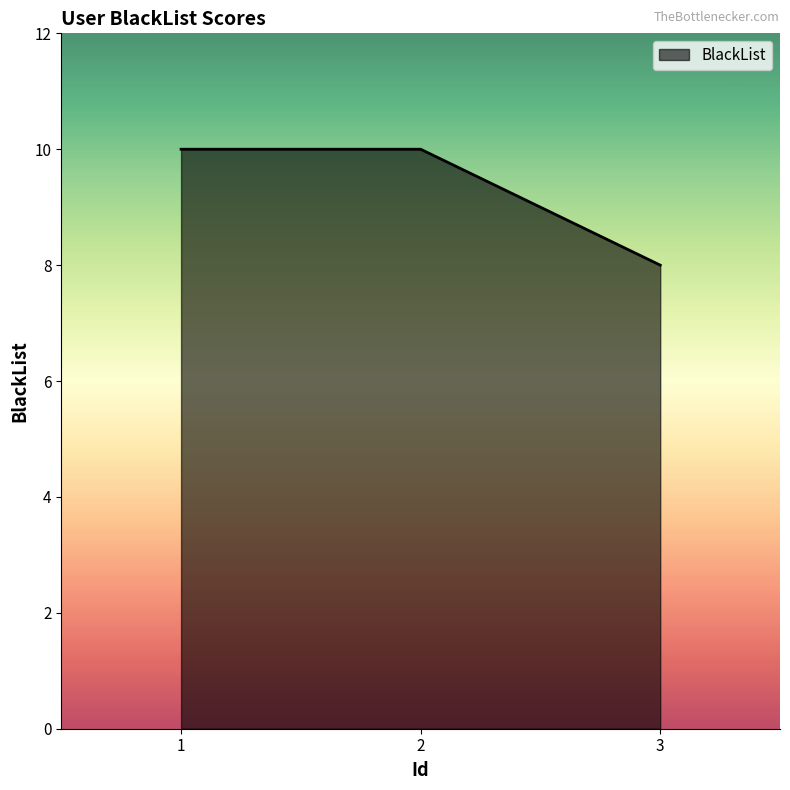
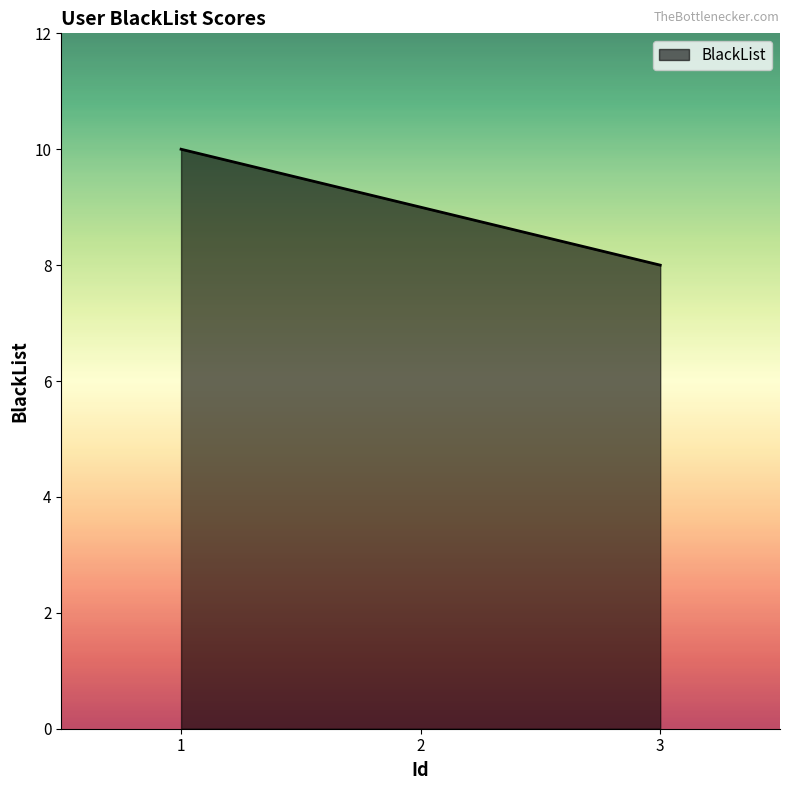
  {
    "1": 10,
-   "2": 10,
+   "2": 9,
    "3": 8
  }
